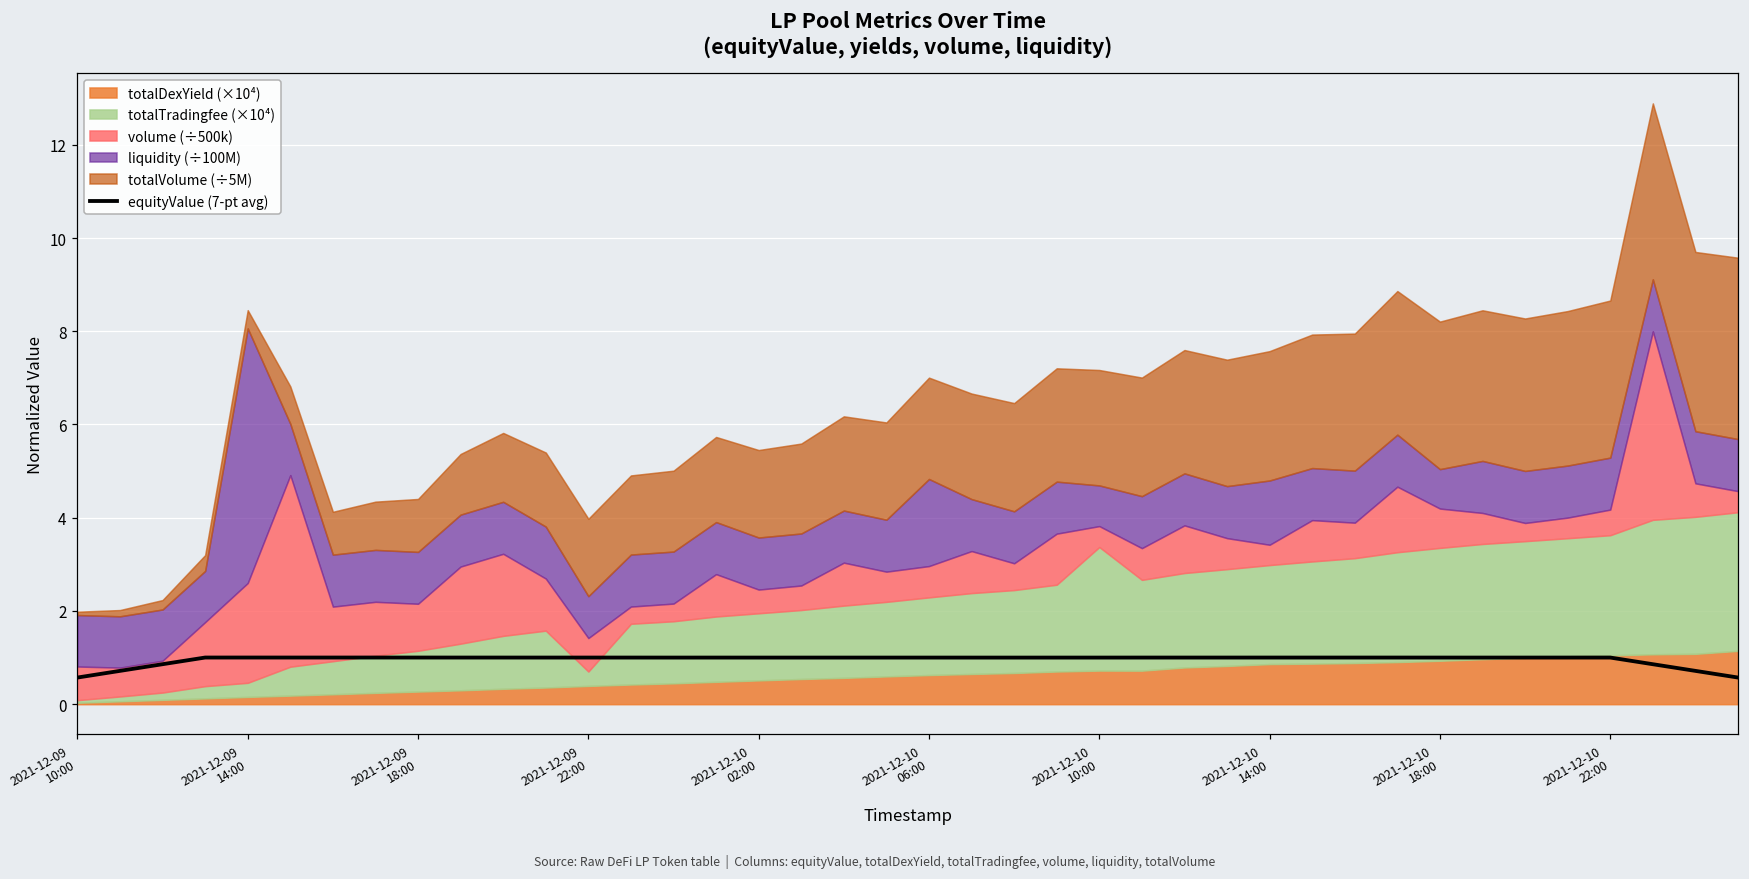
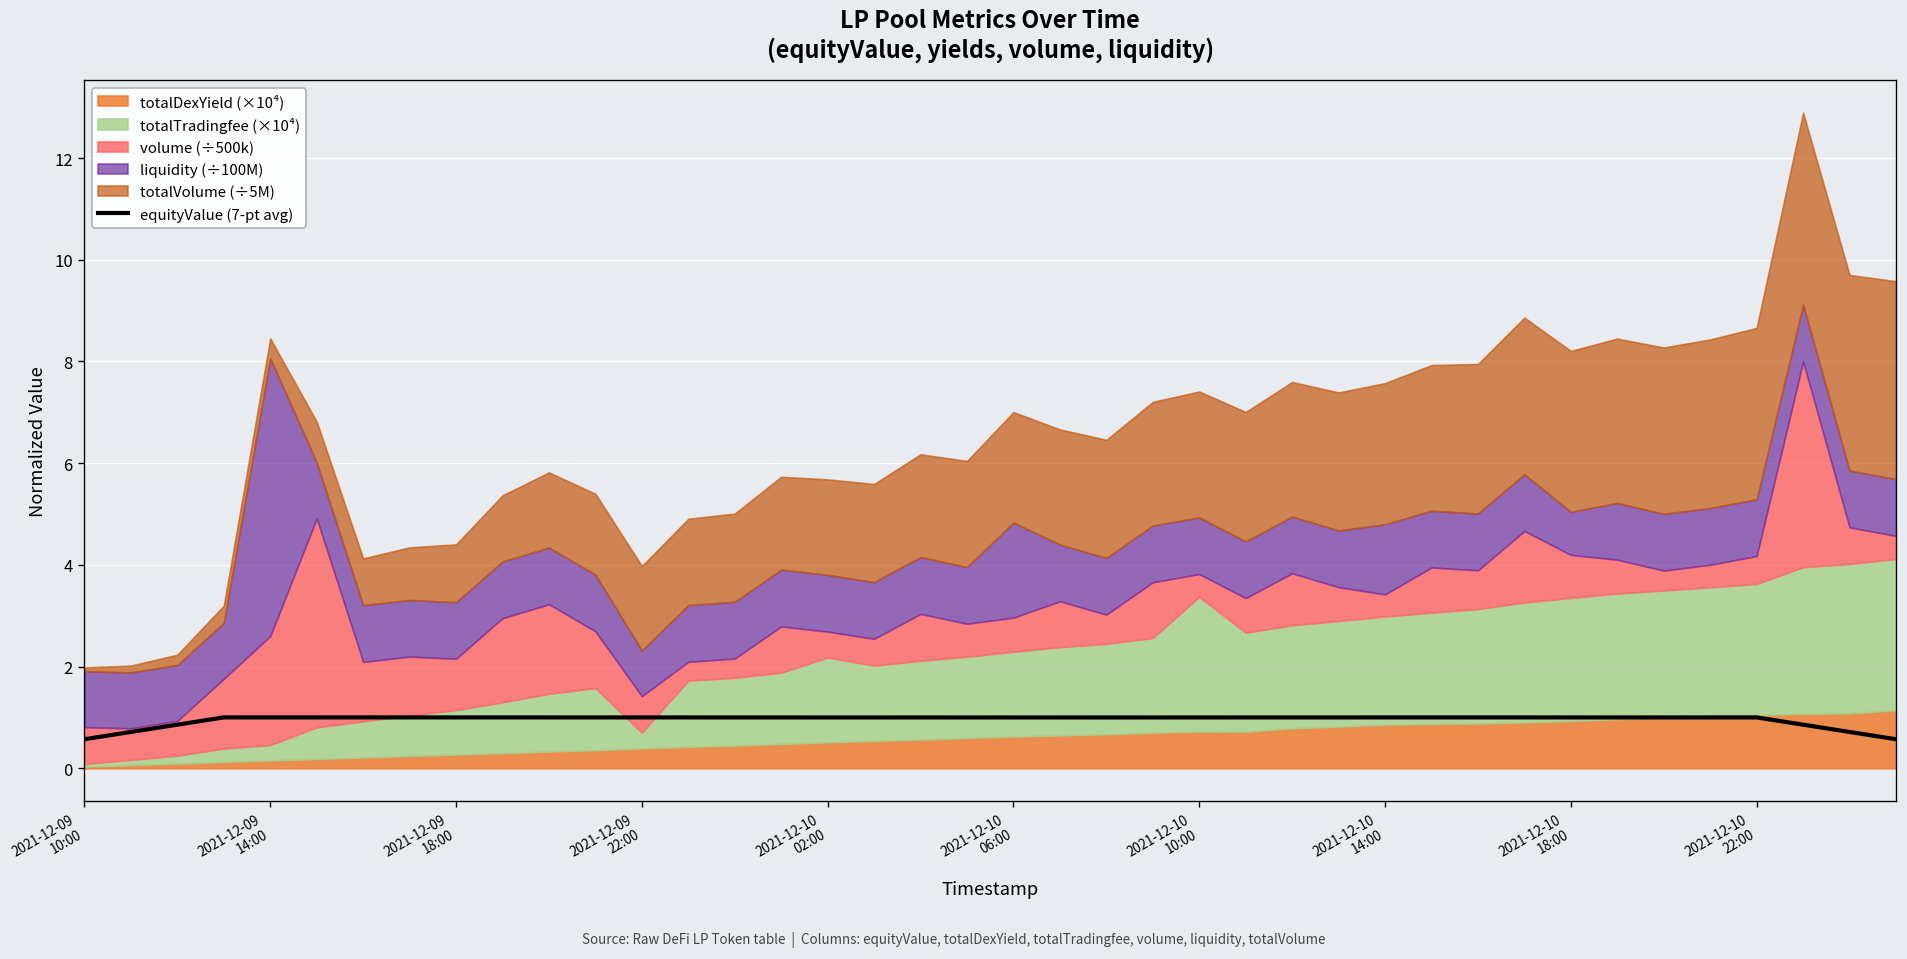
  {
    "equityValue (7-pt avg)": {
      "2021-12-09 10:00": 0.6,
      "2021-12-09 14:00": 1.0,
      "2021-12-09 18:00": 1.0,
      "2021-12-09 22:00": 1.0,
      "2021-12-10 02:00": 1.0,
      "2021-12-10 06:00": 1.0,
      "2021-12-10 10:00": 1.0,
      "2021-12-10 14:00": 1.0,
      "2021-12-10 18:00": 1.0
    },
    "totalTradingfee (×10⁴)": {
      "2021-12-09 14:00": 0.3,
      "2021-12-09 18:00": 0.9,
      "2021-12-09 22:00": 0.3,
-     "2021-12-10 02:00": 1.4,
+     "2021-12-10 02:00": 1.7,
      "2021-12-10 06:00": 1.7,
      "2021-12-10 10:00": 2.7,
      "2021-12-10 14:00": 2.1,
      "2021-12-10 18:00": 2.4,
      "2021-12-10 22:00": 2.6
    },
    "volume (÷500k)": {
      "2021-12-09 10:00": 0.7,
      "2021-12-09 14:00": 2.1,
      "2021-12-09 18:00": 1.0,
      "2021-12-09 22:00": 0.7,
      "2021-12-10 02:00": 0.5,
      "2021-12-10 06:00": 0.7,
      "2021-12-10 10:00": 0.4,
      "2021-12-10 14:00": 0.4,
      "2021-12-10 18:00": 0.8,
      "2021-12-10 22:00": 0.5
    },
    "liquidity (÷100M)": {
      "2021-12-09 10:00": 1.1,
      "2021-12-09 14:00": 5.5,
      "2021-12-09 18:00": 1.1,
      "2021-12-09 22:00": 0.9,
      "2021-12-10 02:00": 1.1,
      "2021-12-10 06:00": 1.9,
-     "2021-12-10 10:00": 0.9,
+     "2021-12-10 10:00": 1.1,
      "2021-12-10 14:00": 1.4,
      "2021-12-10 18:00": 0.8,
      "2021-12-10 22:00": 1.1
    }
  }
